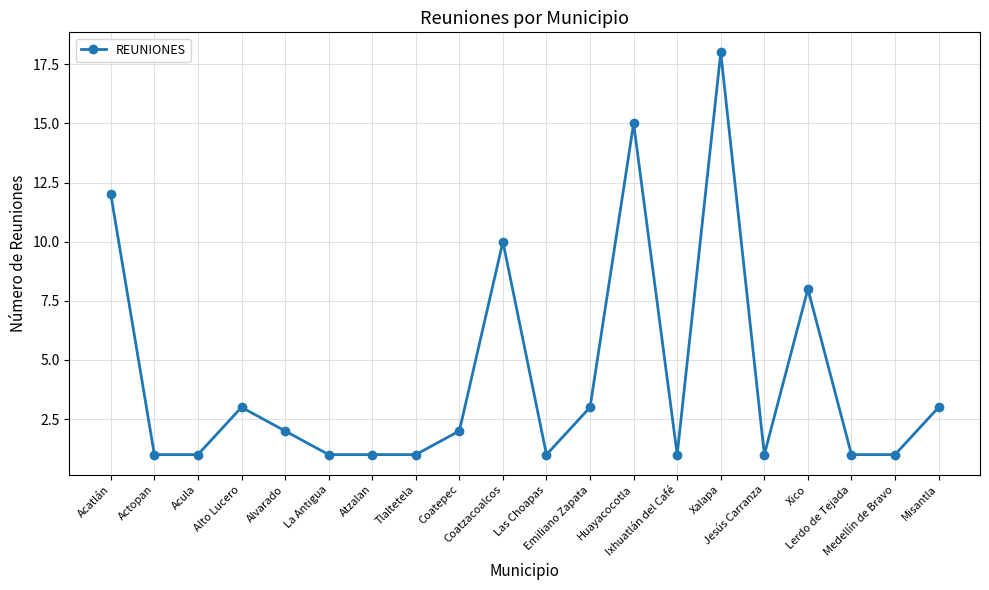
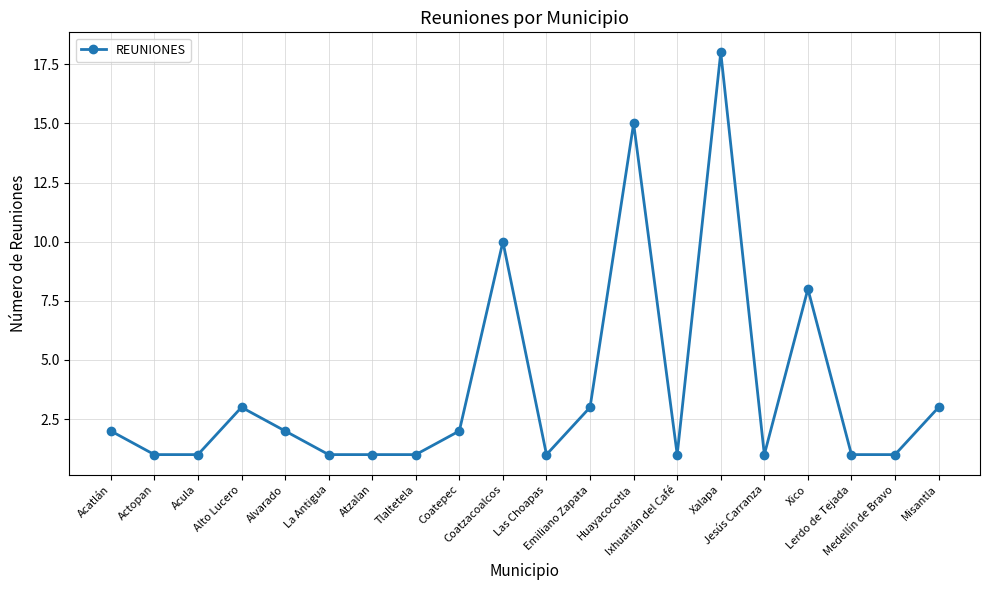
  {
-   "Acatlán": 12,
+   "Acatlán": 2,
    "Actopan": 1,
    "Acula": 1,
    "Alto Lucero": 3,
    "Alvarado": 2,
    "La Antigua": 1,
    "Atzalan": 1,
    "Tlaltetela": 1,
    "Coatepec": 2,
    "Coatzacoalcos": 10,
    "Las Choapas": 1,
    "Emiliano Zapata": 3,
    "Huayacocotla": 15,
    "Ixhuatlán del Café": 1,
    "Xalapa": 18,
    "Jesús Carranza": 1,
    "Xico": 8,
    "Lerdo de Tejada": 1,
    "Medellín de Bravo": 1,
    "Misantla": 3
  }
